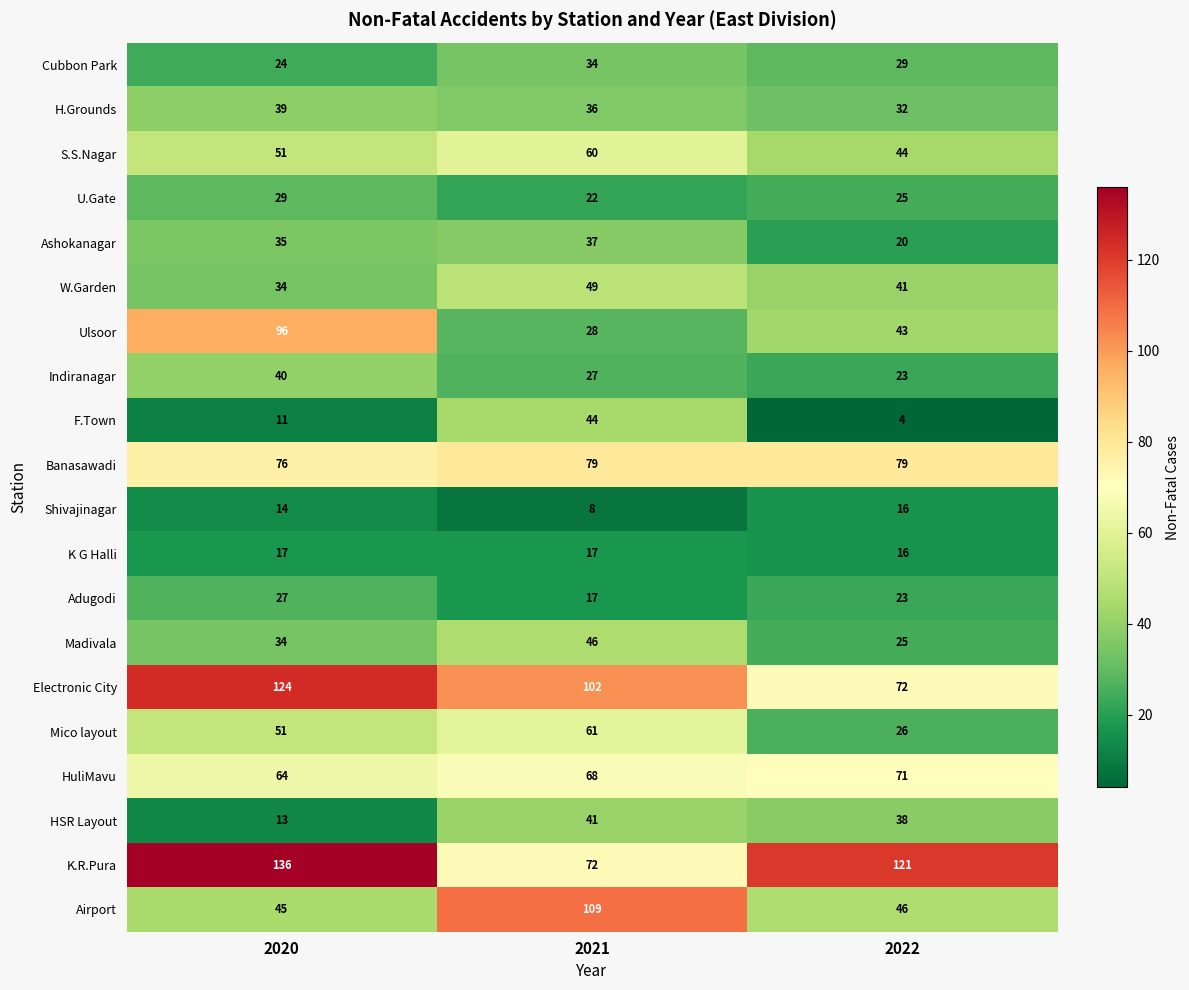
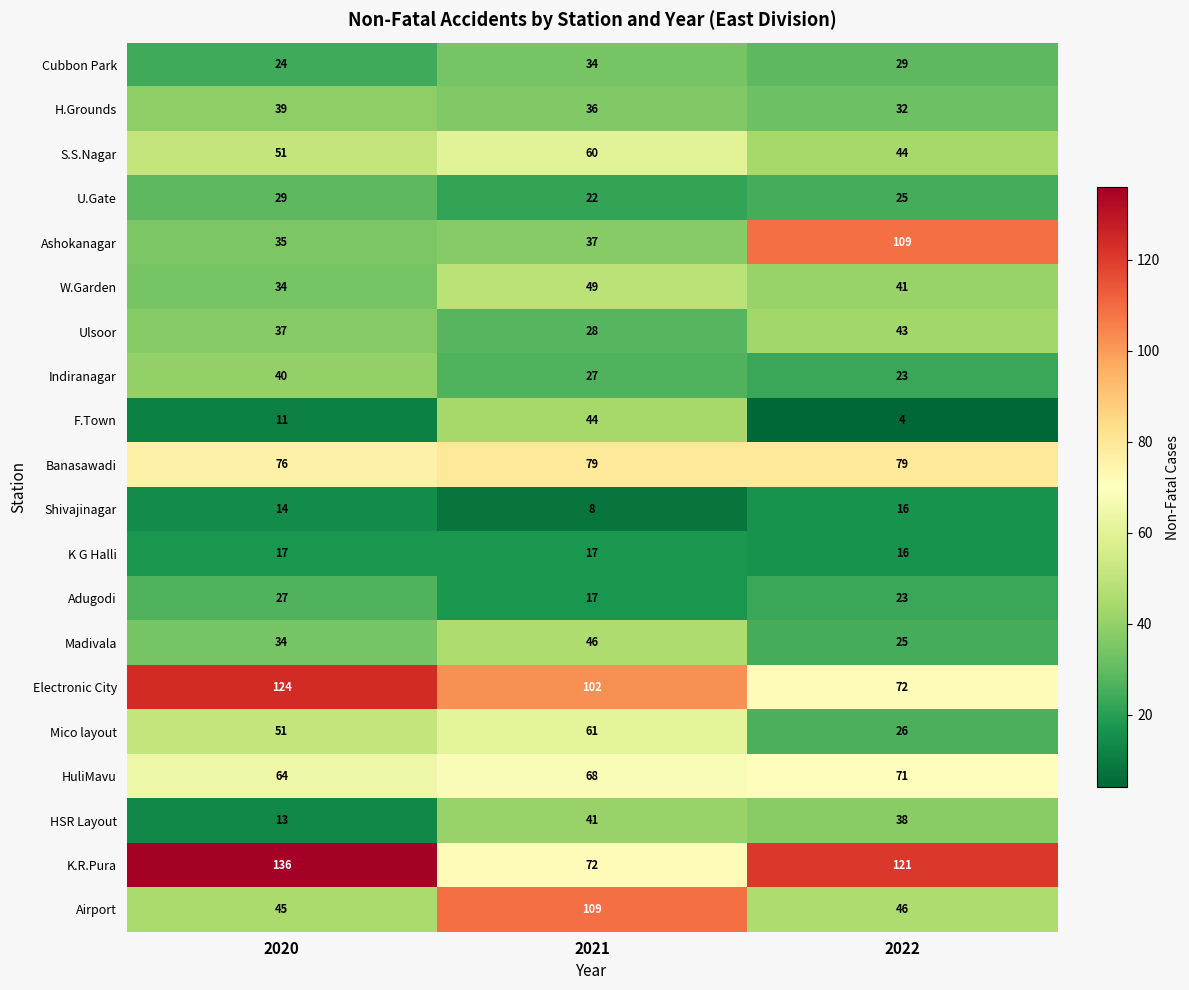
  {
    "Cubbon Park": {
      "2020": 24,
      "2021": 34,
      "2022": 29
    },
    "H.Grounds": {
      "2020": 39,
      "2021": 36,
      "2022": 32
    },
    "S.S.Nagar": {
      "2020": 51,
      "2021": 60,
      "2022": 44
    },
    "U.Gate": {
      "2020": 29,
      "2021": 22,
      "2022": 25
    },
    "Ashokanagar": {
      "2020": 35,
      "2021": 37,
-     "2022": 20
+     "2022": 109
    },
    "W.Garden": {
      "2020": 34,
      "2021": 49,
      "2022": 41
    },
    "Ulsoor": {
-     "2020": 96,
+     "2020": 37,
      "2021": 28,
      "2022": 43
    },
    "Indiranagar": {
      "2020": 40,
      "2021": 27,
      "2022": 23
    },
    "F.Town": {
      "2020": 11,
      "2021": 44,
      "2022": 4
    },
    "Banasawadi": {
      "2020": 76,
      "2021": 79,
      "2022": 79
    },
    "Shivajinagar": {
      "2020": 14,
      "2021": 8,
      "2022": 16
    },
    "K G Halli": {
      "2020": 17,
      "2021": 17,
      "2022": 16
    },
    "Adugodi": {
      "2020": 27,
      "2021": 17,
      "2022": 23
    },
    "Madivala": {
      "2020": 34,
      "2021": 46,
      "2022": 25
    },
    "Electronic City": {
      "2020": 124,
      "2021": 102,
      "2022": 72
    },
    "Mico layout": {
      "2020": 51,
      "2021": 61,
      "2022": 26
    },
    "HuliMavu": {
      "2020": 64,
      "2021": 68,
      "2022": 71
    },
    "HSR Layout": {
      "2020": 13,
      "2021": 41,
      "2022": 38
    },
    "K.R.Pura": {
      "2020": 136,
      "2021": 72,
      "2022": 121
    },
    "Airport": {
      "2020": 45,
      "2021": 109,
      "2022": 46
    }
  }
